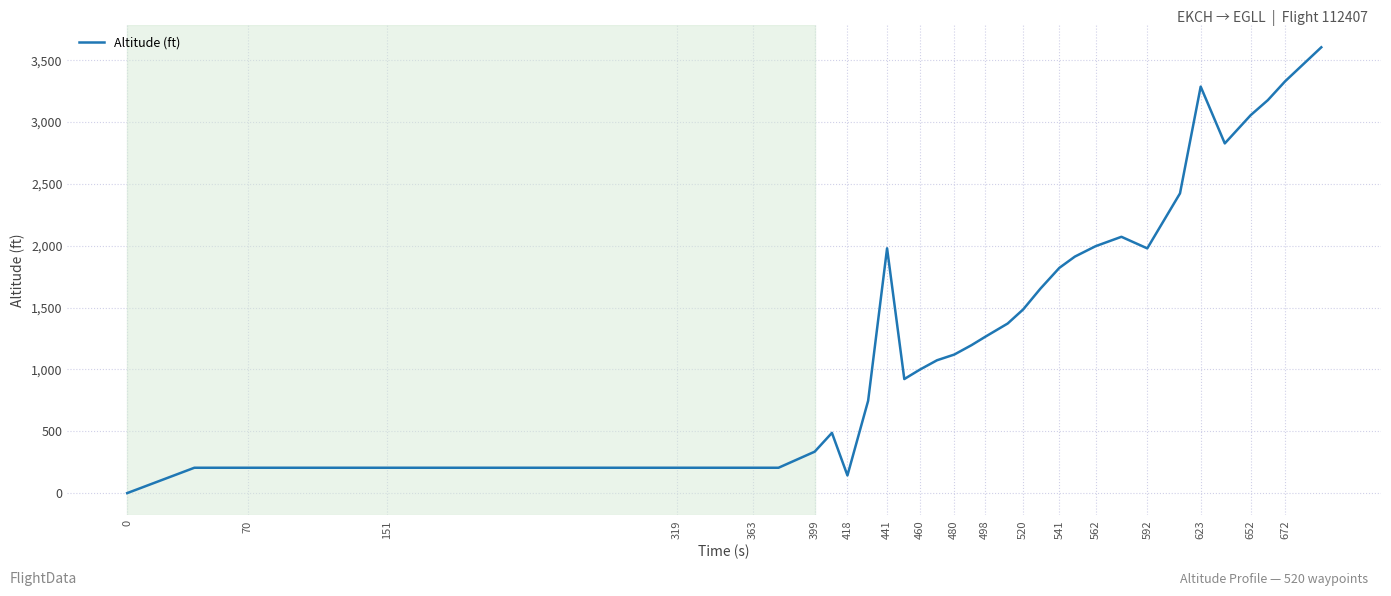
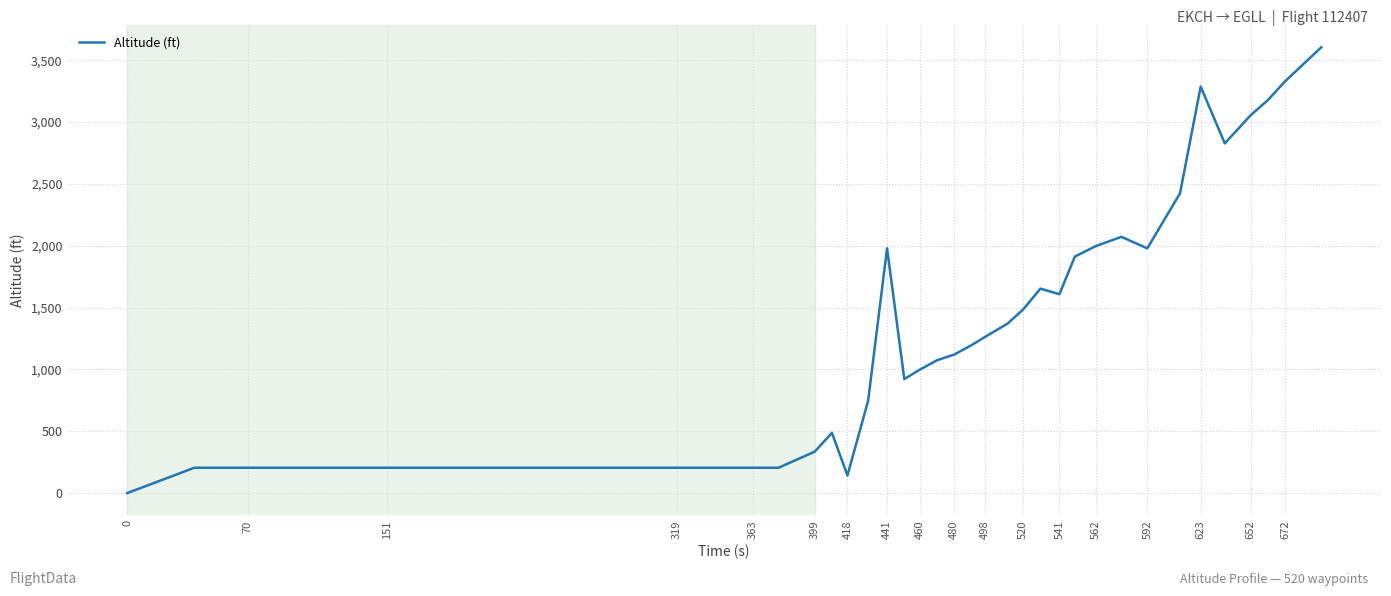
  {
    "0": "0",
    "70": "210",
    "151": "210",
    "319": "210",
    "363": "210",
    "399": "340",
    "418": "140",
    "441": "1,980",
    "460": "1,000",
    "480": "1,120",
    "498": "1,260",
    "520": "1,490",
-   "541": "1,820",
+   "541": "1,610",
    "562": "2,000",
    "592": "1,980",
    "623": "3,290",
    "652": "3,060",
    "672": "3,330"
  }
